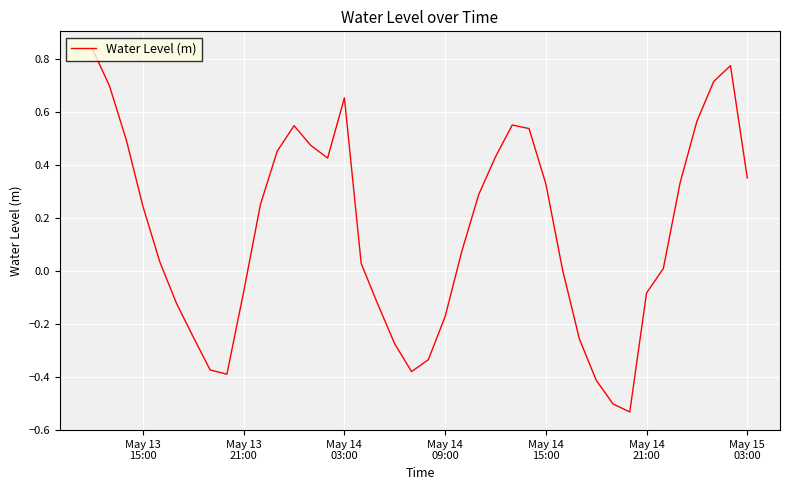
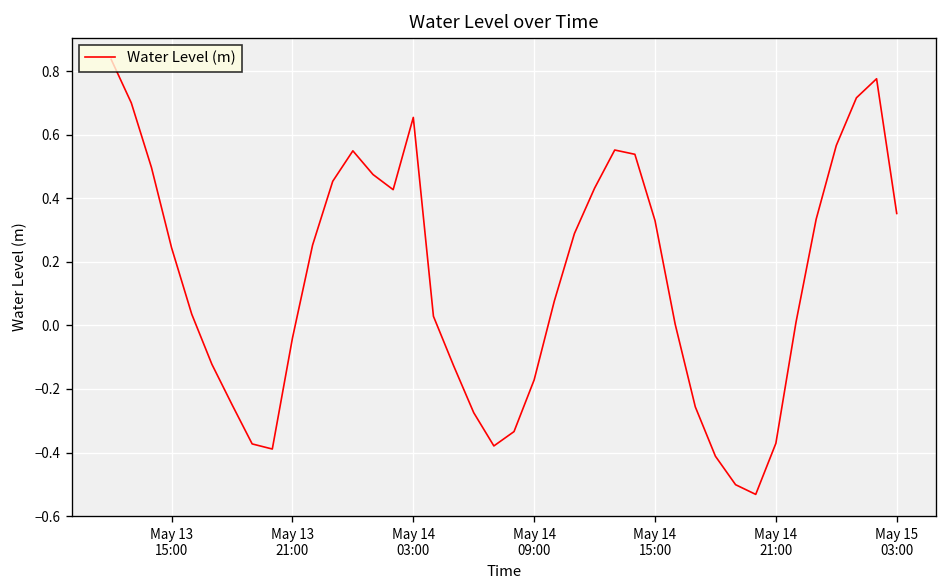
  {
    "May 13 15:00": 0.24,
-   "May 13 21:00": -0.08,
+   "May 13 21:00": -0.04,
    "May 14 03:00": 0.65,
    "May 14 09:00": -0.17,
    "May 14 15:00": 0.33,
-   "May 14 21:00": -0.08,
+   "May 14 21:00": -0.37,
    "May 15 03:00": 0.35
  }
